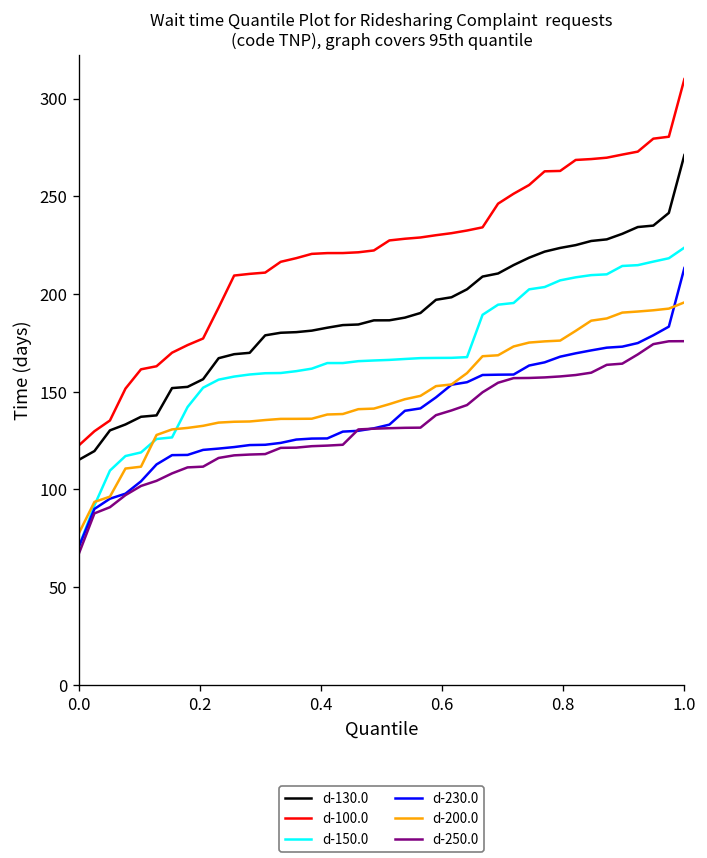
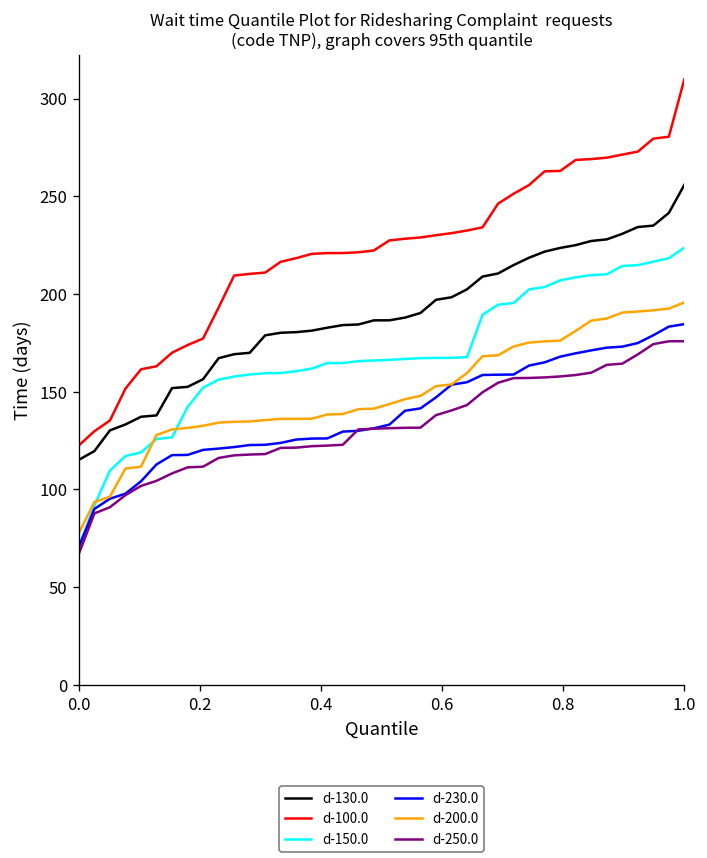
  {
    "d-130.0": {
      "0.0": 115,
-     "1.0": 271
+     "1.0": 256
    },
    "d-100.0": {
      "0.0": 123,
      "1.0": 310
    },
    "d-150.0": {
      "1.0": 224
    },
    "d-230.0": {
-     "1.0": 213
+     "1.0": 185
    },
    "d-200.0": {
      "0.0": 78,
      "1.0": 196
    },
    "d-250.0": {
      "0.0": 67,
      "1.0": 176
    }
  }
